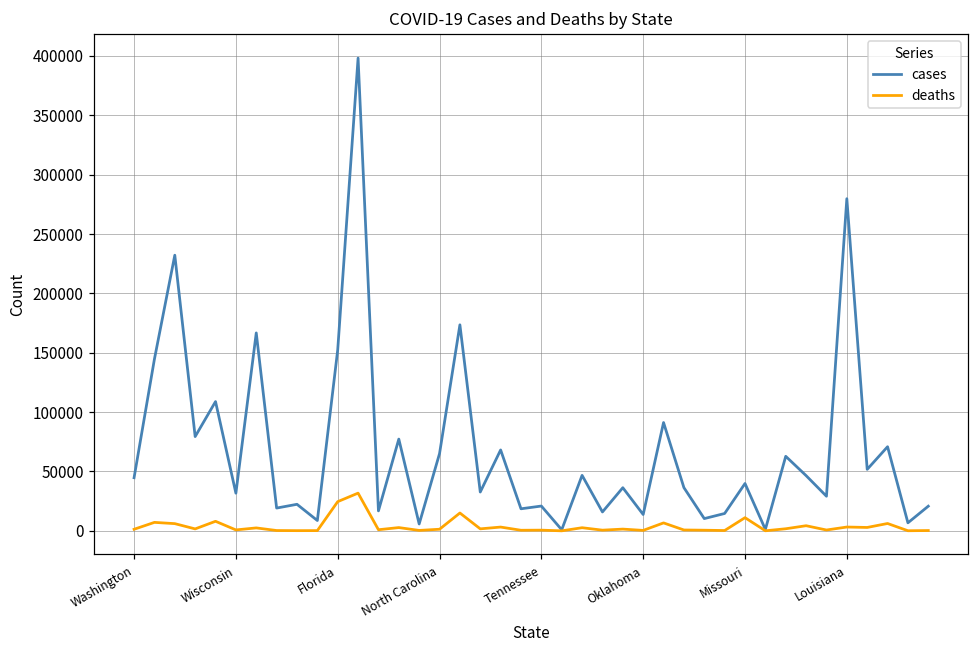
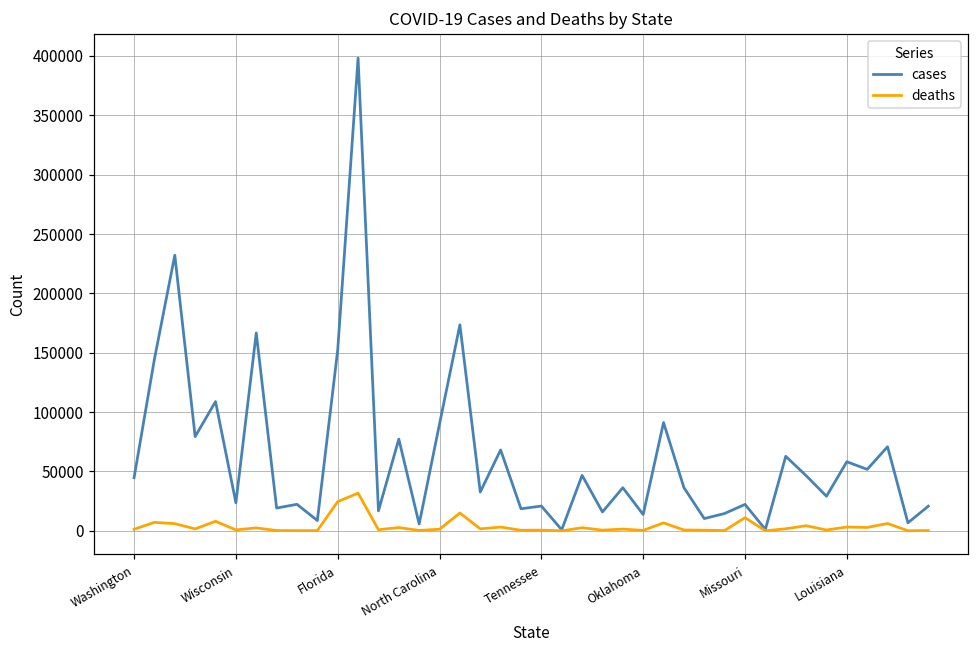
  {
    "cases": {
      "Washington": 45000,
-     "Wisconsin": 32000,
+     "Wisconsin": 24000,
      "Florida": 152000,
-     "North Carolina": 65000,
+     "North Carolina": 90000,
      "Tennessee": 21000,
      "Oklahoma": 14000,
-     "Missouri": 40000,
-     "Louisiana": 280000
+     "Missouri": 22000,
+     "Louisiana": 58000
    },
    "deaths": {
      "Washington": 1000,
      "Wisconsin": 1000,
      "Florida": 25000,
      "North Carolina": 1000,
      "Tennessee": 1000,
      "Oklahoma": 0,
      "Missouri": 11000,
      "Louisiana": 3000
    }
  }
